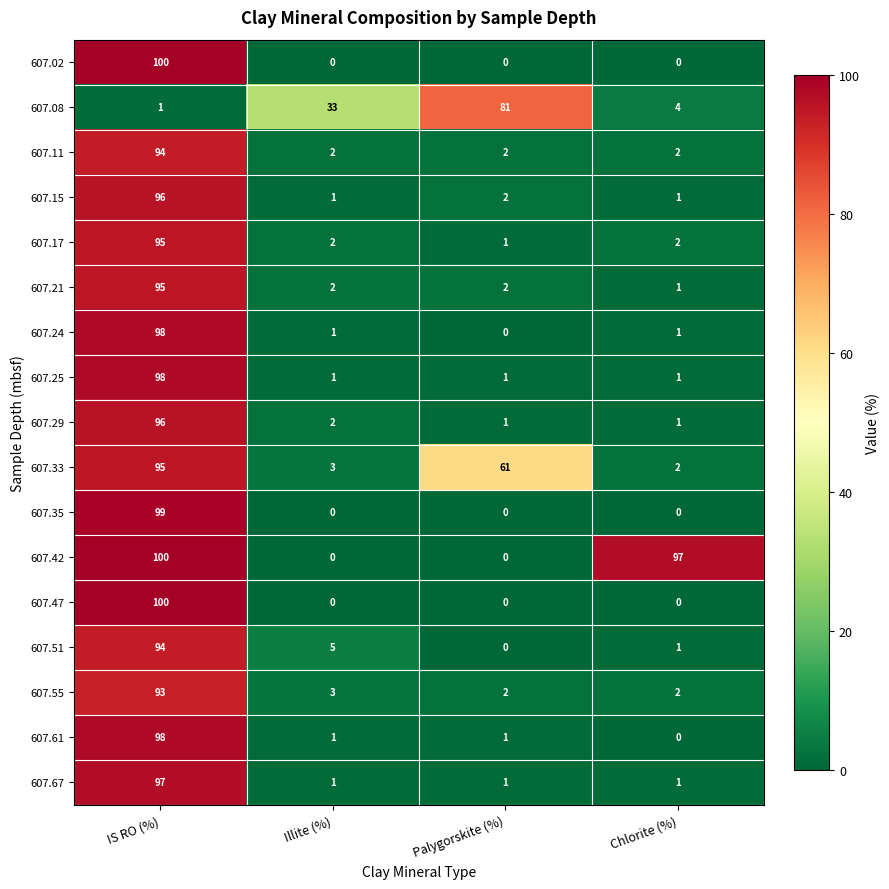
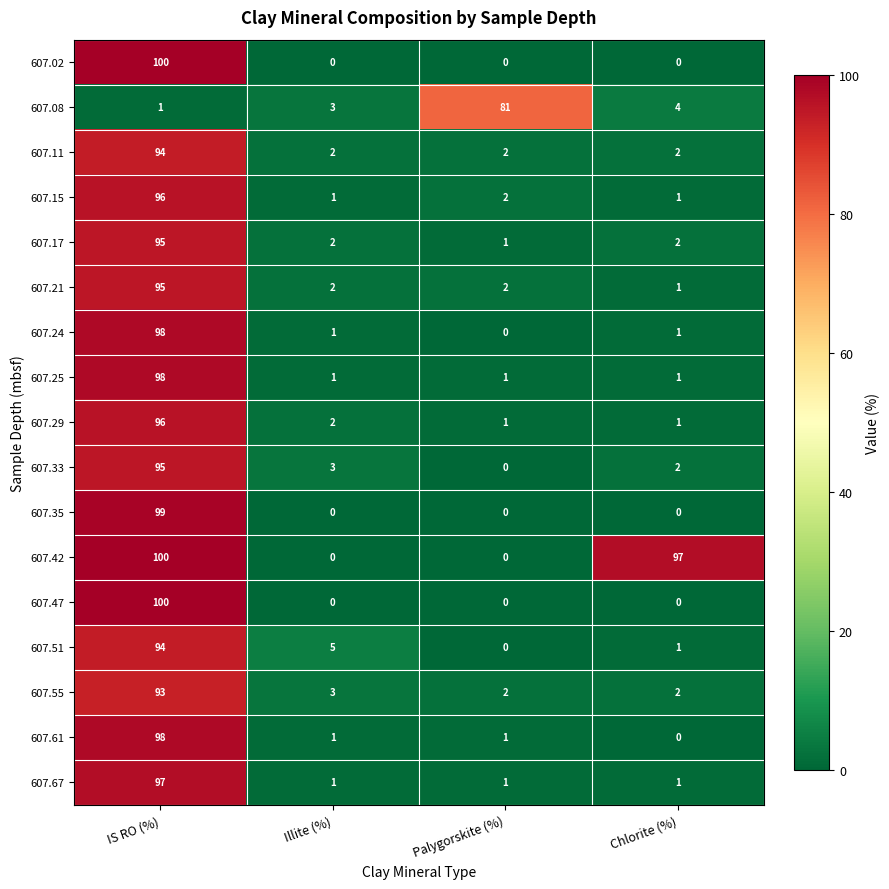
  {
    "607.02": {
      "IS RO (%)": 100,
      "Illite (%)": 0,
      "Palygorskite (%)": 0,
      "Chlorite (%)": 0
    },
    "607.08": {
      "IS RO (%)": 1,
-     "Illite (%)": 33,
+     "Illite (%)": 3,
      "Palygorskite (%)": 81,
      "Chlorite (%)": 4
    },
    "607.11": {
      "IS RO (%)": 94,
      "Illite (%)": 2,
      "Palygorskite (%)": 2,
      "Chlorite (%)": 2
    },
    "607.15": {
      "IS RO (%)": 96,
      "Illite (%)": 1,
      "Palygorskite (%)": 2,
      "Chlorite (%)": 1
    },
    "607.17": {
      "IS RO (%)": 95,
      "Illite (%)": 2,
      "Palygorskite (%)": 1,
      "Chlorite (%)": 2
    },
    "607.21": {
      "IS RO (%)": 95,
      "Illite (%)": 2,
      "Palygorskite (%)": 2,
      "Chlorite (%)": 1
    },
    "607.24": {
      "IS RO (%)": 98,
      "Illite (%)": 1,
      "Palygorskite (%)": 0,
      "Chlorite (%)": 1
    },
    "607.25": {
      "IS RO (%)": 98,
      "Illite (%)": 1,
      "Palygorskite (%)": 1,
      "Chlorite (%)": 1
    },
    "607.29": {
      "IS RO (%)": 96,
      "Illite (%)": 2,
      "Palygorskite (%)": 1,
      "Chlorite (%)": 1
    },
    "607.33": {
      "IS RO (%)": 95,
      "Illite (%)": 3,
-     "Palygorskite (%)": 61,
+     "Palygorskite (%)": 0,
      "Chlorite (%)": 2
    },
    "607.35": {
      "IS RO (%)": 99,
      "Illite (%)": 0,
      "Palygorskite (%)": 0,
      "Chlorite (%)": 0
    },
    "607.42": {
      "IS RO (%)": 100,
      "Illite (%)": 0,
      "Palygorskite (%)": 0,
      "Chlorite (%)": 97
    },
    "607.47": {
      "IS RO (%)": 100,
      "Illite (%)": 0,
      "Palygorskite (%)": 0,
      "Chlorite (%)": 0
    },
    "607.51": {
      "IS RO (%)": 94,
      "Illite (%)": 5,
      "Palygorskite (%)": 0,
      "Chlorite (%)": 1
    },
    "607.55": {
      "IS RO (%)": 93,
      "Illite (%)": 3,
      "Palygorskite (%)": 2,
      "Chlorite (%)": 2
    },
    "607.61": {
      "IS RO (%)": 98,
      "Illite (%)": 1,
      "Palygorskite (%)": 1,
      "Chlorite (%)": 0
    },
    "607.67": {
      "IS RO (%)": 97,
      "Illite (%)": 1,
      "Palygorskite (%)": 1,
      "Chlorite (%)": 1
    }
  }
